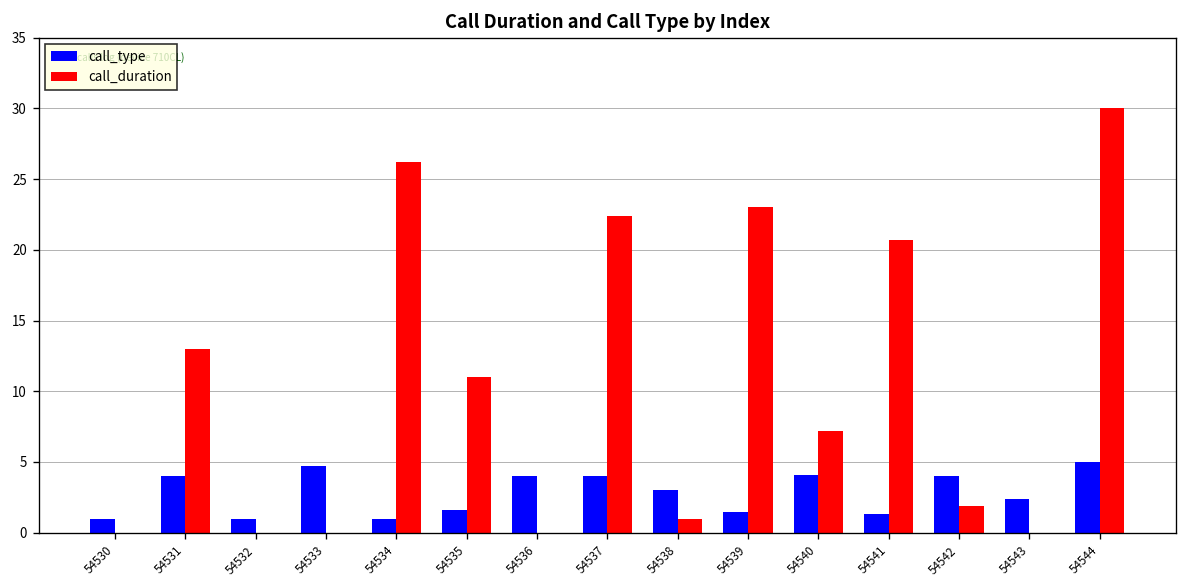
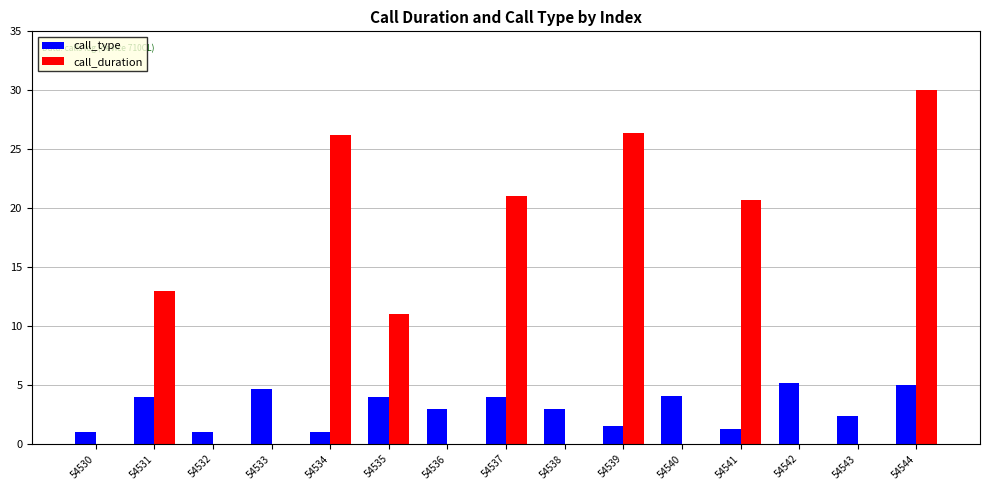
  {
    "call_type": {
      "54530": 1.0,
      "54531": 4.0,
      "54532": 1.0,
      "54533": 4.7,
      "54534": 1.0,
-     "54535": 1.6,
-     "54536": 4,
+     "54535": 4.0,
+     "54536": 3,
      "54537": 4.0,
      "54538": 3.0,
      "54539": 1.5,
      "54540": 4.1,
      "54541": 1.3,
-     "54542": 4.0,
+     "54542": 5.2,
      "54543": 2.4,
      "54544": 5.0
    },
    "call_duration": {
      "54530": 0.0,
      "54531": 13.0,
      "54532": 0.0,
      "54533": 0.0,
      "54534": 26.2,
      "54535": 11.0,
      "54536": 0.0,
-     "54537": 22.4,
-     "54538": 1,
-     "54539": 23.0,
-     "54540": 7.2,
+     "54537": 21.0,
+     "54538": 0,
+     "54539": 26.4,
+     "54540": 0.0,
      "54541": 20.7,
-     "54542": 1.9,
+     "54542": 0.0,
      "54543": 0.0,
      "54544": 30.0
    }
  }
